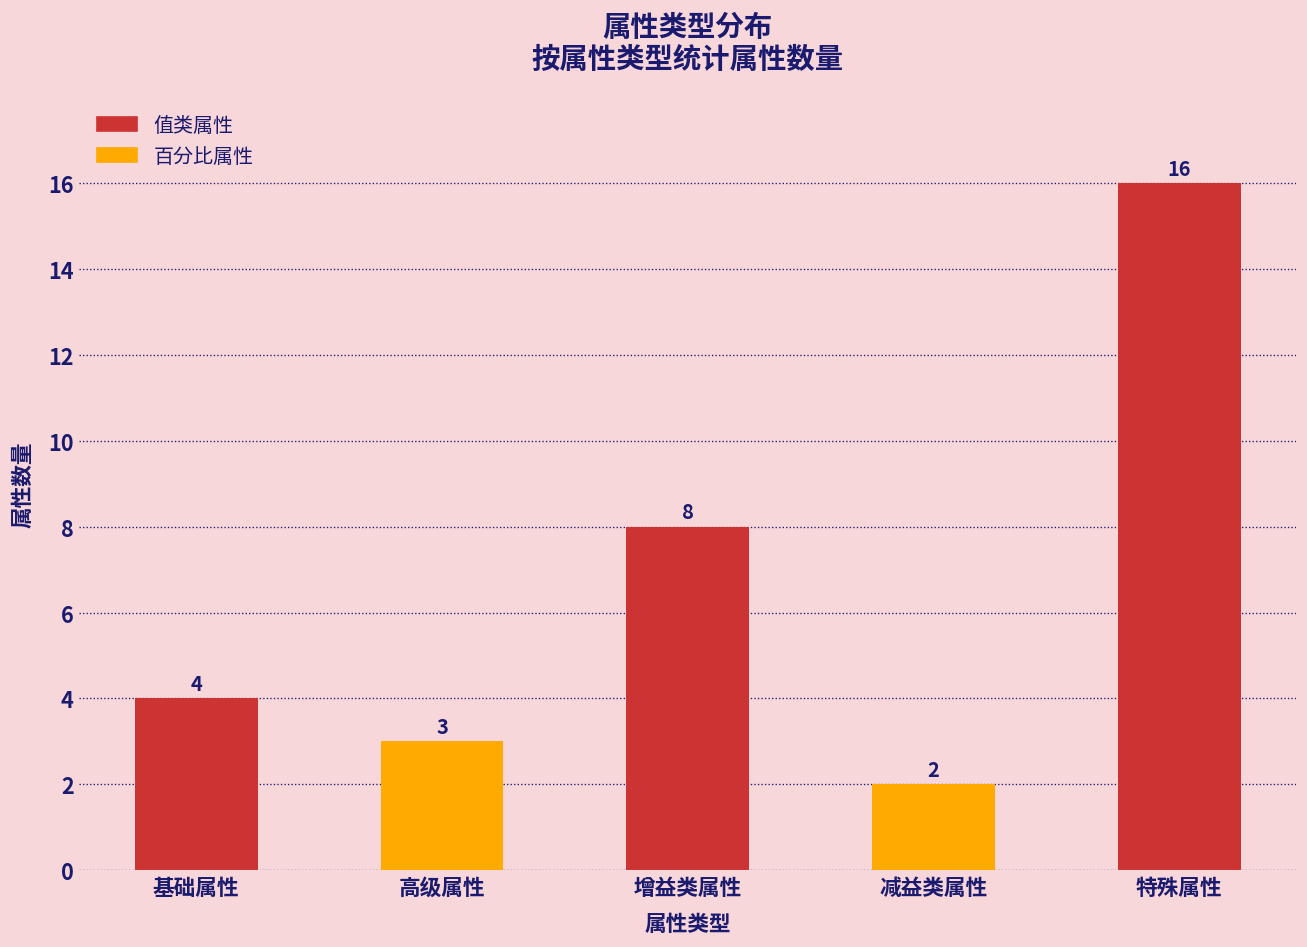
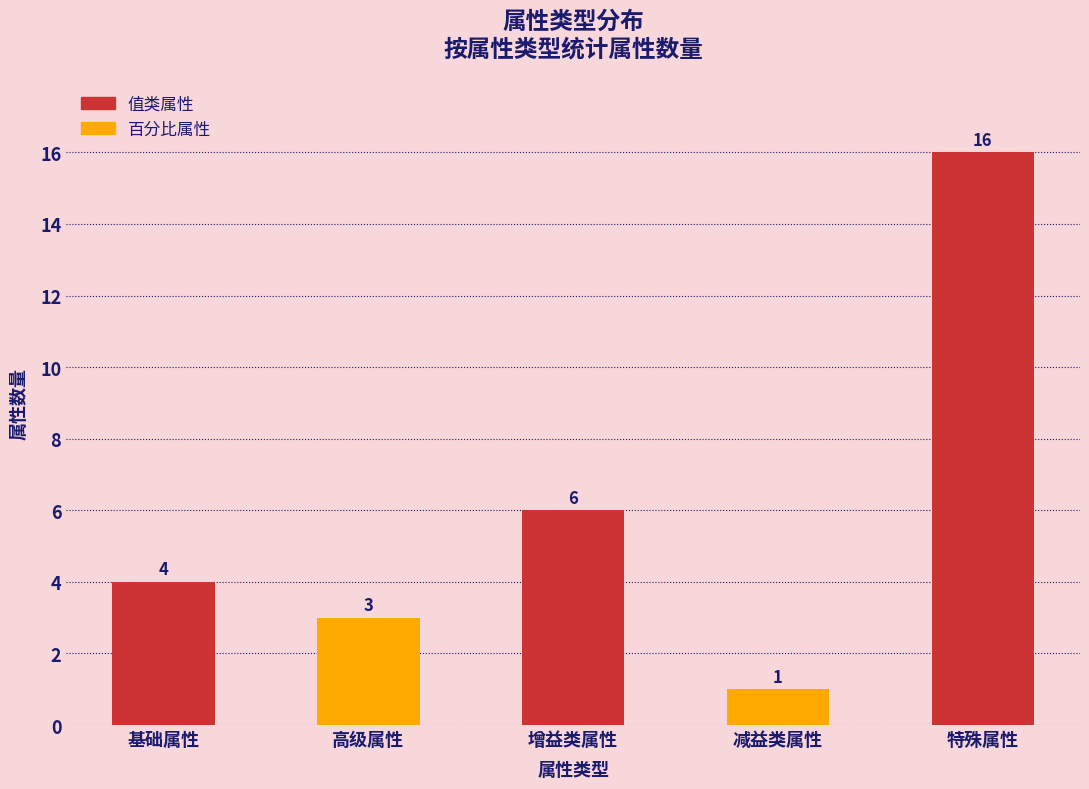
  {
    "基础属性": 4,
    "高级属性": 3,
-   "增益类属性": 8,
-   "减益类属性": 2,
+   "增益类属性": 6,
+   "减益类属性": 1,
    "特殊属性": 16
  }
